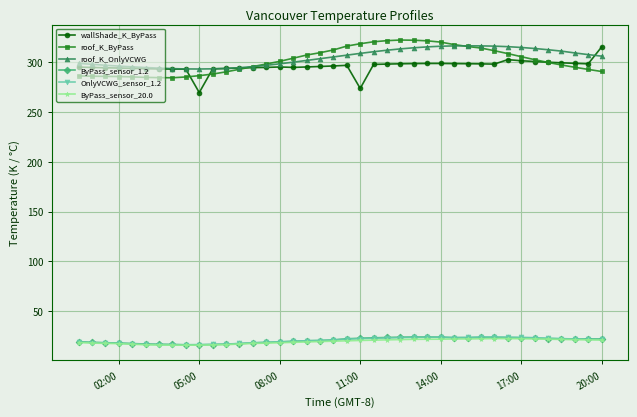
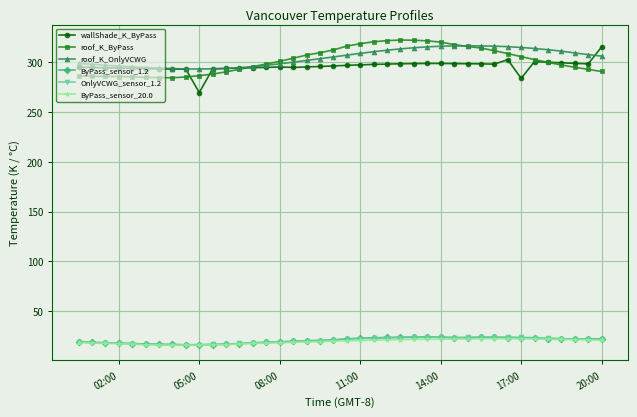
  {
    "wallShade_K_ByPass": {
      "05:00": 270,
      "08:00": 300,
-     "11:00": 270,
+     "11:00": 300,
      "14:00": 300,
-     "17:00": 300,
+     "17:00": 280,
      "20:00": 320
    }
  }
